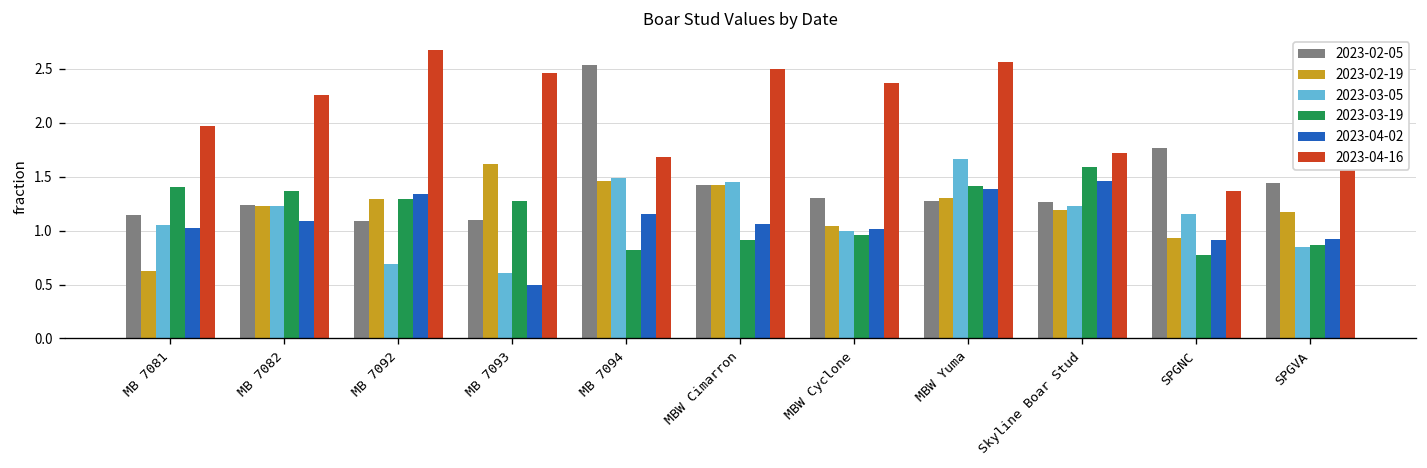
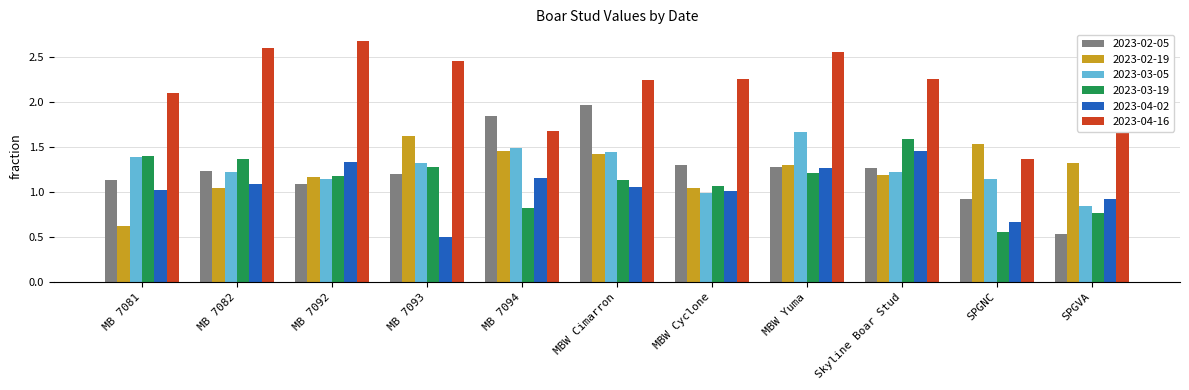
  {
    "2023-02-05": {
      "MB 7081": 1.1,
      "MB 7082": 1.2,
      "MB 7092": 1.1,
-     "MB 7093": 1.1,
-     "MB 7094": 2.5,
-     "MBW Cimarron": 1.4,
+     "MB 7093": 1.2,
+     "MB 7094": 1.8,
+     "MBW Cimarron": 2.0,
      "MBW Cyclone": 1.3,
      "MBW Yuma": 1.3,
      "Skyline Boar Stud": 1.3,
-     "SPGNC": 1.8,
-     "SPGVA": 1.4
+     "SPGNC": 0.9,
+     "SPGVA": 0.5
    },
    "2023-02-19": {
      "MB 7081": 0.6,
-     "MB 7082": 1.2,
-     "MB 7092": 1.3,
+     "MB 7082": 1.0,
+     "MB 7092": 1.2,
      "MB 7093": 1.6,
      "MB 7094": 1.5,
      "MBW Cimarron": 1.4,
      "MBW Cyclone": 1.0,
      "MBW Yuma": 1.3,
      "Skyline Boar Stud": 1.2,
-     "SPGNC": 0.9,
-     "SPGVA": 1.2
+     "SPGNC": 1.5,
+     "SPGVA": 1.3
    },
    "2023-03-05": {
-     "MB 7081": 1.1,
+     "MB 7081": 1.4,
      "MB 7082": 1.2,
-     "MB 7092": 0.7,
-     "MB 7093": 0.6,
+     "MB 7092": 1.2,
+     "MB 7093": 1.3,
      "MB 7094": 1.5,
      "MBW Cimarron": 1.4,
      "MBW Cyclone": 1.0,
      "MBW Yuma": 1.7,
      "Skyline Boar Stud": 1.2,
      "SPGNC": 1.2,
      "SPGVA": 0.8
    },
    "2023-03-19": {
      "MB 7081": 1.4,
      "MB 7082": 1.4,
-     "MB 7092": 1.3,
+     "MB 7092": 1.2,
      "MB 7093": 1.3,
      "MB 7094": 0.8,
-     "MBW Cimarron": 0.9,
-     "MBW Cyclone": 1.0,
-     "MBW Yuma": 1.4,
+     "MBW Cimarron": 1.1,
+     "MBW Cyclone": 1.1,
+     "MBW Yuma": 1.2,
      "Skyline Boar Stud": 1.6,
-     "SPGNC": 0.8,
-     "SPGVA": 0.9
+     "SPGNC": 0.6,
+     "SPGVA": 0.8
    },
    "2023-04-02": {
      "MB 7081": 1.0,
      "MB 7082": 1.1,
      "MB 7092": 1.3,
      "MB 7093": 0.5,
      "MB 7094": 1.2,
      "MBW Cimarron": 1.1,
      "MBW Cyclone": 1.0,
-     "MBW Yuma": 1.4,
+     "MBW Yuma": 1.3,
      "Skyline Boar Stud": 1.5,
-     "SPGNC": 0.9,
+     "SPGNC": 0.7,
      "SPGVA": 0.9
    },
    "2023-04-16": {
-     "MB 7081": 2.0,
-     "MB 7082": 2.3,
+     "MB 7081": 2.1,
+     "MB 7082": 2.6,
      "MB 7092": 2.7,
      "MB 7093": 2.5,
      "MB 7094": 1.7,
-     "MBW Cimarron": 2.5,
-     "MBW Cyclone": 2.4,
+     "MBW Cimarron": 2.3,
+     "MBW Cyclone": 2.3,
      "MBW Yuma": 2.6,
-     "Skyline Boar Stud": 1.7,
+     "Skyline Boar Stud": 2.3,
      "SPGNC": 1.4
    }
  }
